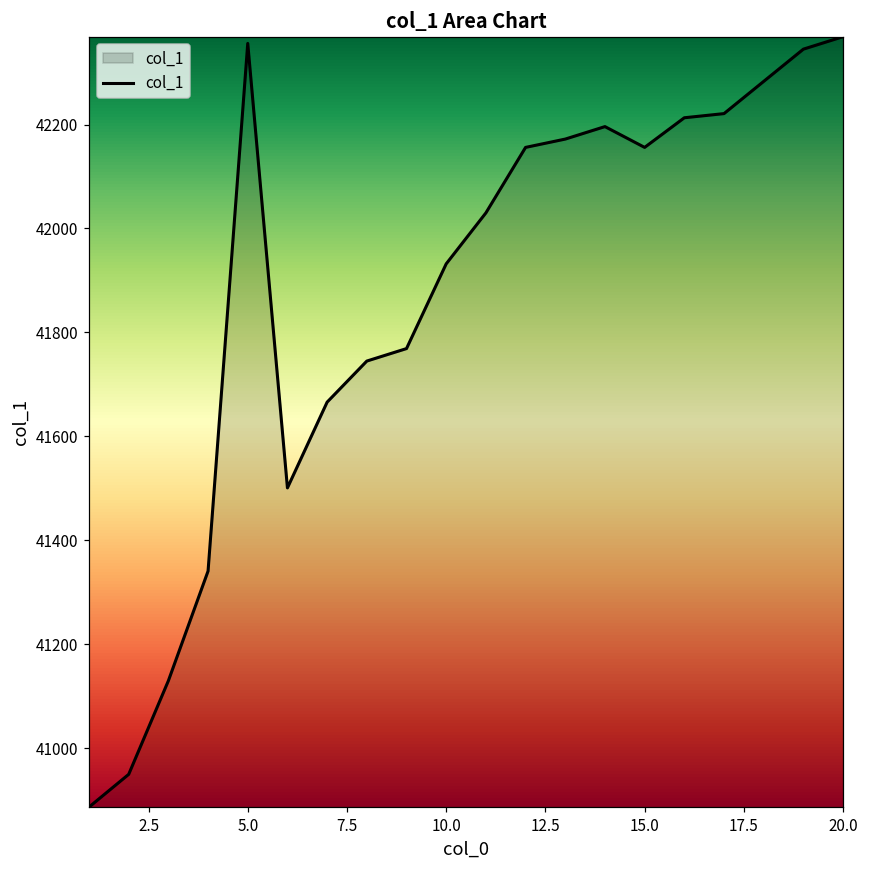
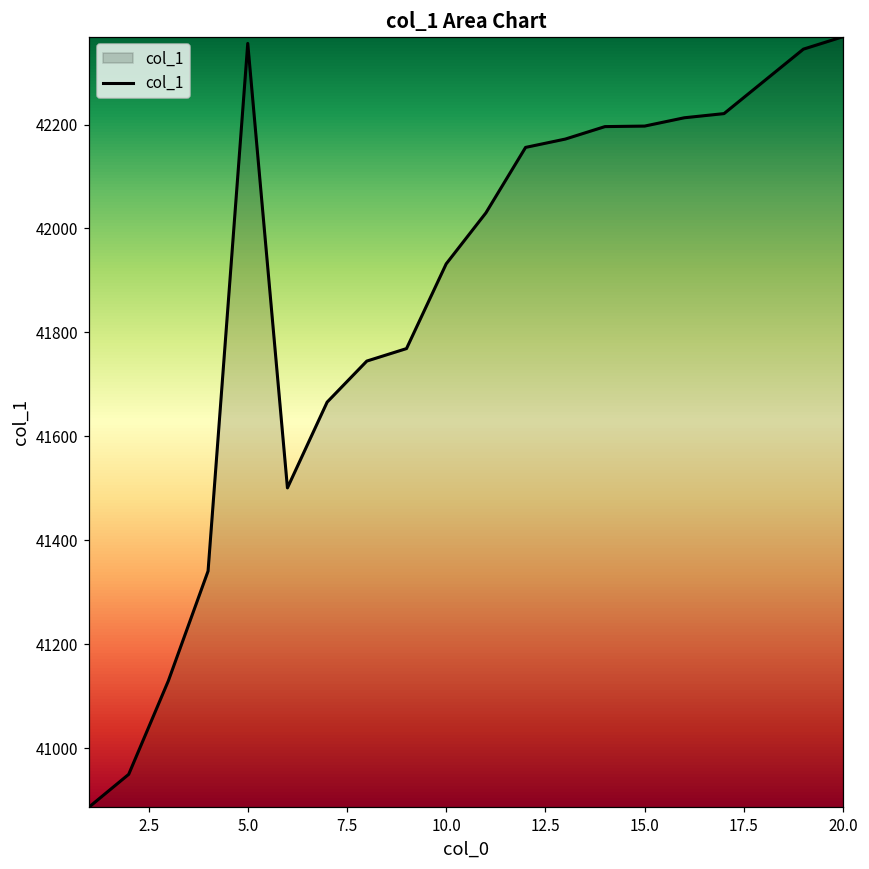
  {
    "5.0": 42360,
    "10.0": 41930,
-   "15.0": 42160,
+   "15.0": 42200,
    "20.0": 42370
  }
